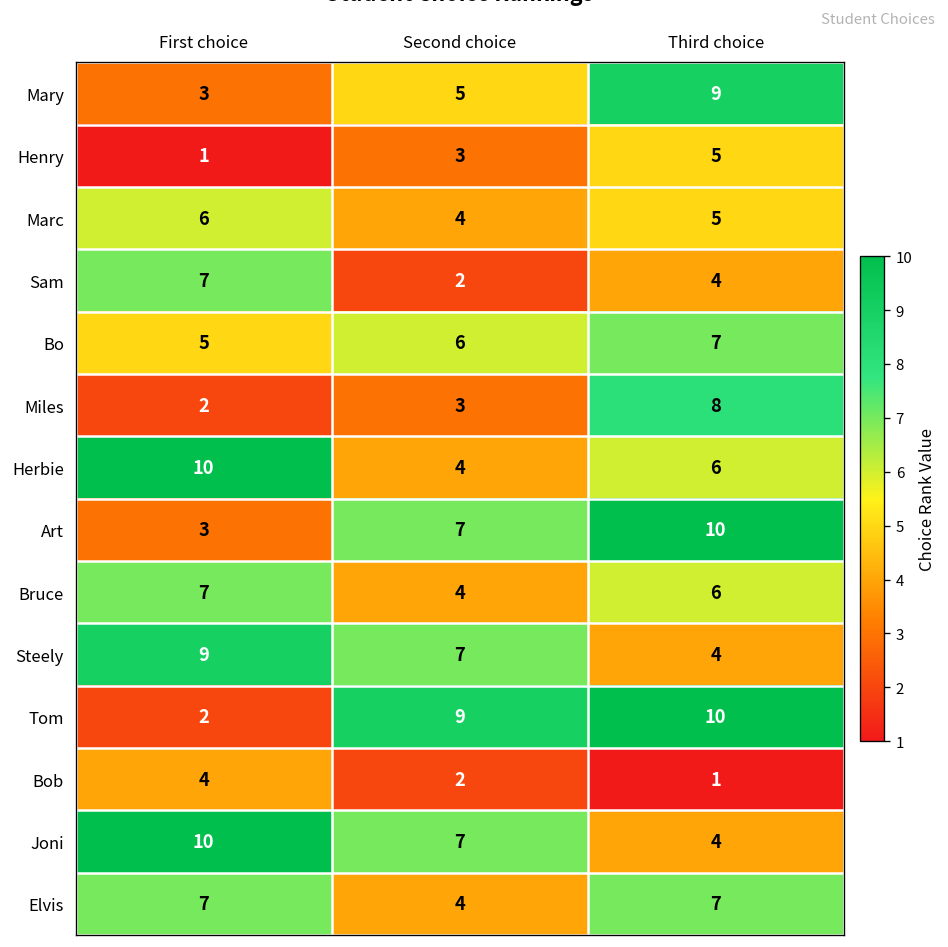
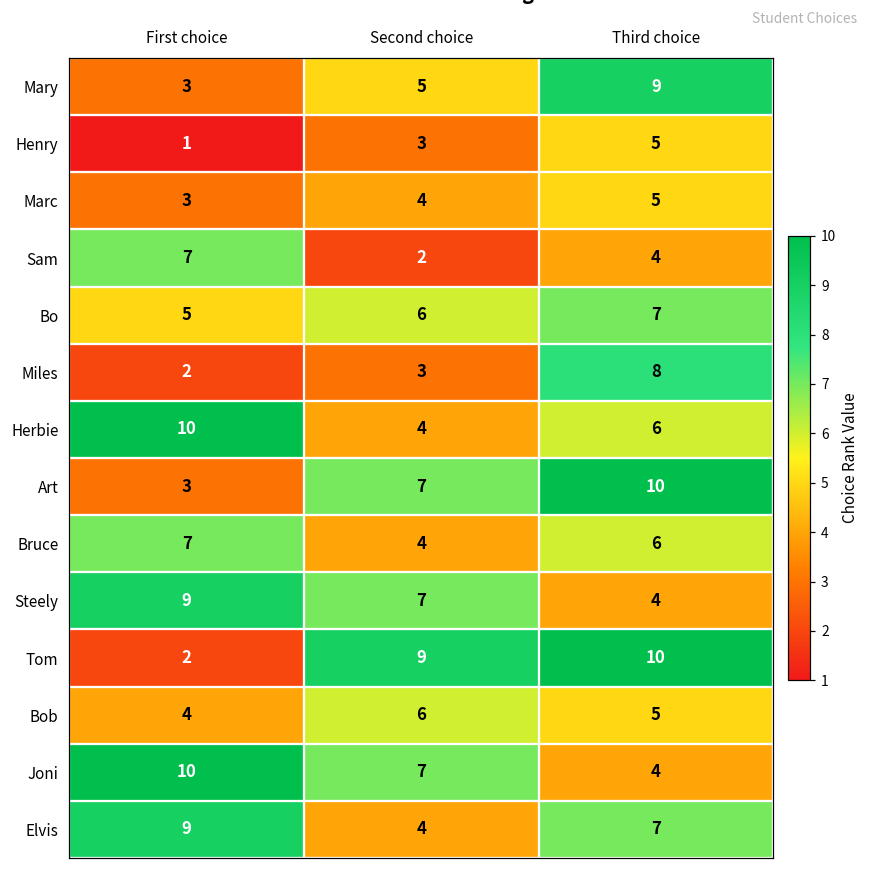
  {
    "Mary": {
      "First choice": 3,
      "Second choice": 5,
      "Third choice": 9
    },
    "Henry": {
      "First choice": 1,
      "Second choice": 3,
      "Third choice": 5
    },
    "Marc": {
-     "First choice": 6,
+     "First choice": 3,
      "Second choice": 4,
      "Third choice": 5
    },
    "Sam": {
      "First choice": 7,
      "Second choice": 2,
      "Third choice": 4
    },
    "Bo": {
      "First choice": 5,
      "Second choice": 6,
      "Third choice": 7
    },
    "Miles": {
      "First choice": 2,
      "Second choice": 3,
      "Third choice": 8
    },
    "Herbie": {
      "First choice": 10,
      "Second choice": 4,
      "Third choice": 6
    },
    "Art": {
      "First choice": 3,
      "Second choice": 7,
      "Third choice": 10
    },
    "Bruce": {
      "First choice": 7,
      "Second choice": 4,
      "Third choice": 6
    },
    "Steely": {
      "First choice": 9,
      "Second choice": 7,
      "Third choice": 4
    },
    "Tom": {
      "First choice": 2,
      "Second choice": 9,
      "Third choice": 10
    },
    "Bob": {
      "First choice": 4,
-     "Second choice": 2,
-     "Third choice": 1
+     "Second choice": 6,
+     "Third choice": 5
    },
    "Joni": {
      "First choice": 10,
      "Second choice": 7,
      "Third choice": 4
    },
    "Elvis": {
-     "First choice": 7,
+     "First choice": 9,
      "Second choice": 4,
      "Third choice": 7
    }
  }
